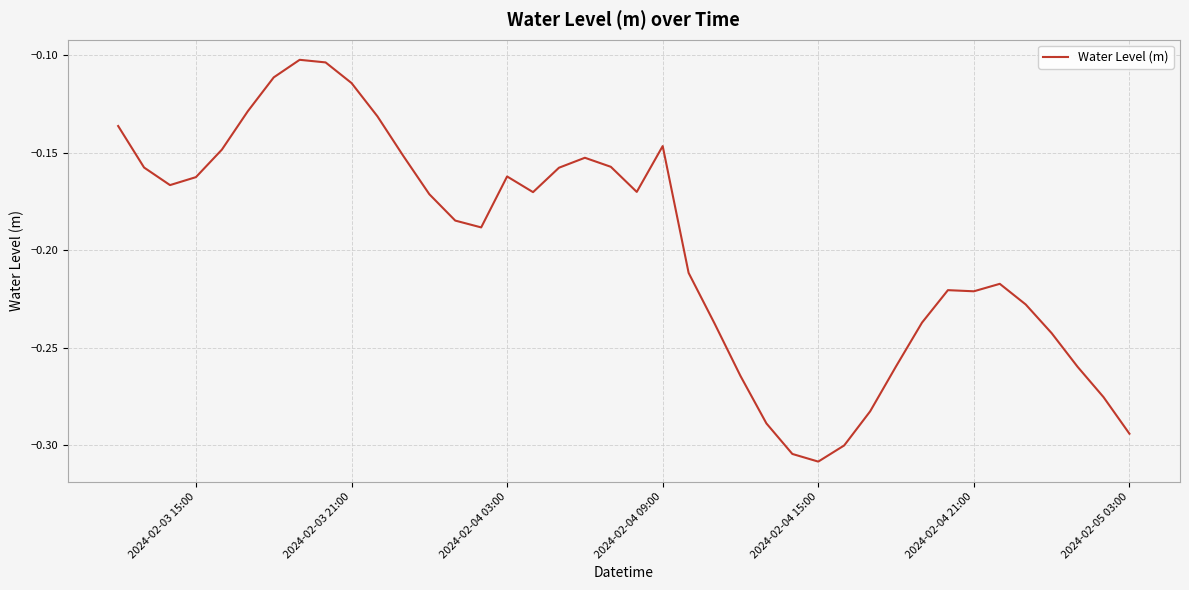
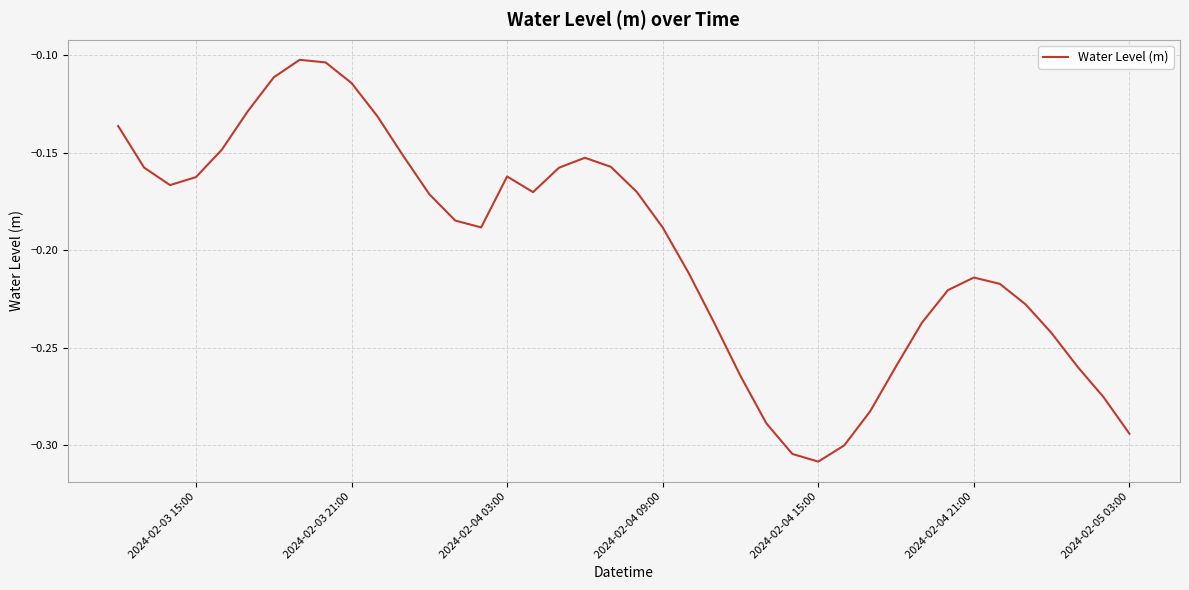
  {
    "2024-02-03 15:00": -0.163,
    "2024-02-03 21:00": -0.114,
    "2024-02-04 03:00": -0.162,
-   "2024-02-04 09:00": -0.147,
+   "2024-02-04 09:00": -0.188,
    "2024-02-04 15:00": -0.308,
-   "2024-02-04 21:00": -0.221,
+   "2024-02-04 21:00": -0.214,
    "2024-02-05 03:00": -0.294
  }
